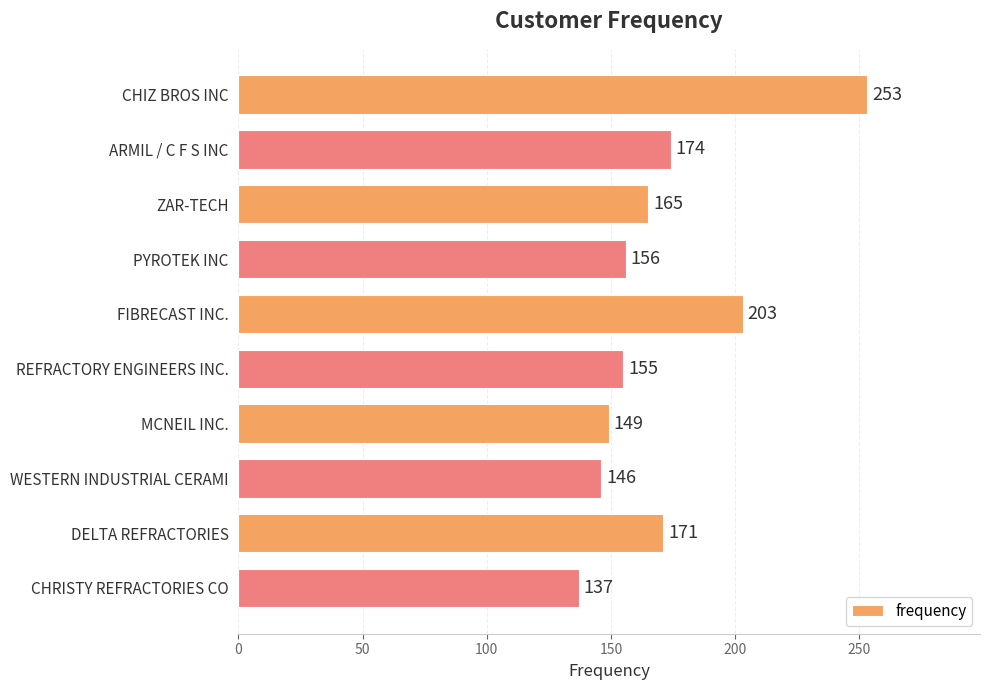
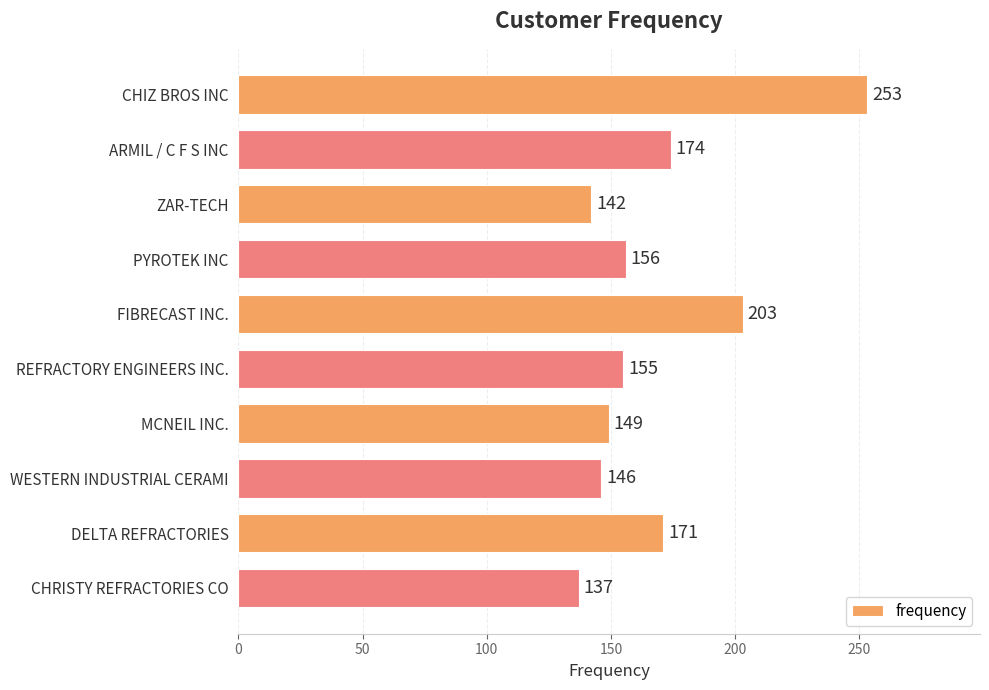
  {
    "CHIZ BROS INC": 253,
    "ARMIL / C F S INC": 174,
-   "ZAR-TECH": 165,
+   "ZAR-TECH": 142,
    "PYROTEK INC": 156,
    "FIBRECAST INC.": 203,
    "REFRACTORY ENGINEERS INC.": 155,
    "MCNEIL INC.": 149,
    "WESTERN INDUSTRIAL CERAMI": 146,
    "DELTA REFRACTORIES": 171,
    "CHRISTY REFRACTORIES CO": 137
  }
